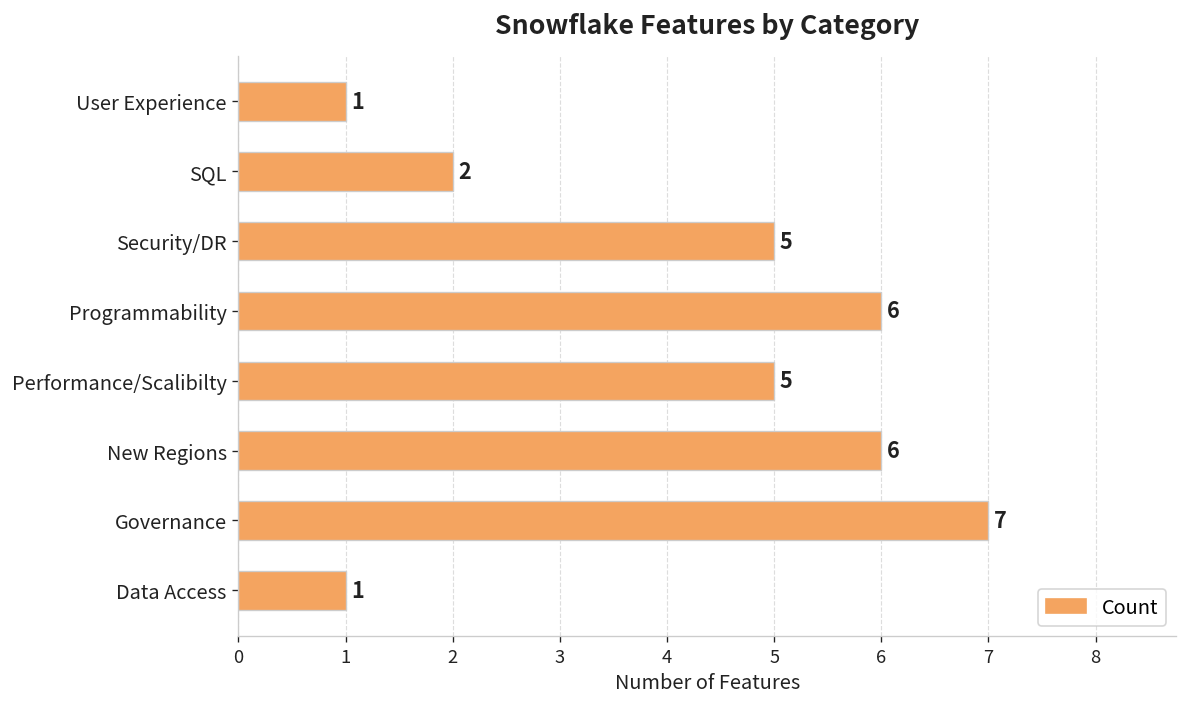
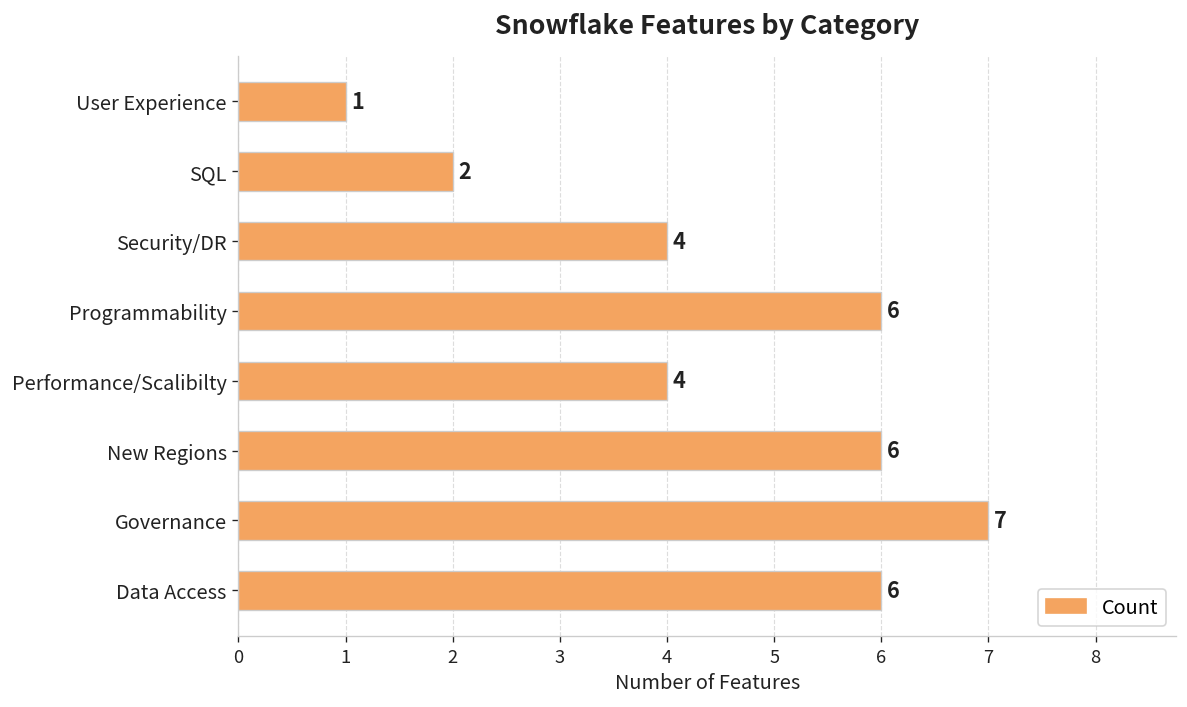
  {
    "User Experience": 1,
    "SQL": 2,
-   "Security/DR": 5,
+   "Security/DR": 4,
    "Programmability": 6,
-   "Performance/Scalibilty": 5,
+   "Performance/Scalibilty": 4,
    "New Regions": 6,
    "Governance": 7,
-   "Data Access": 1
+   "Data Access": 6
  }
